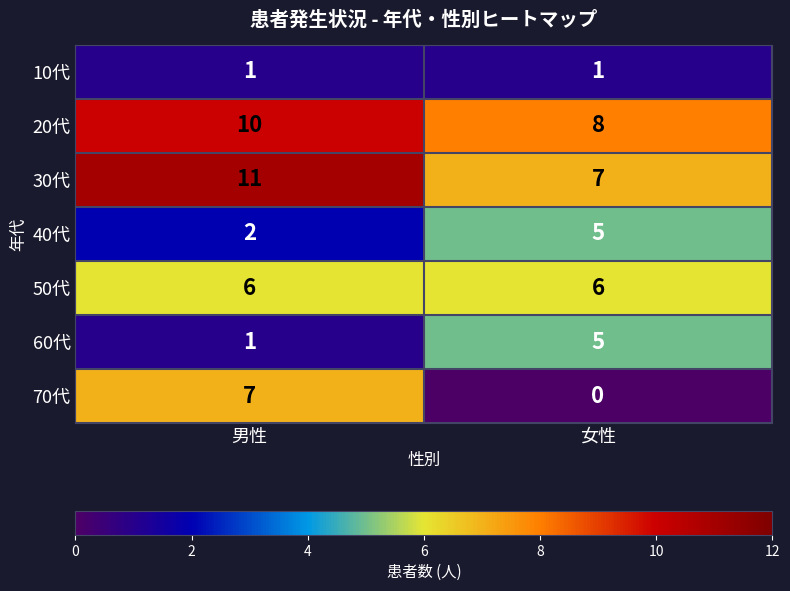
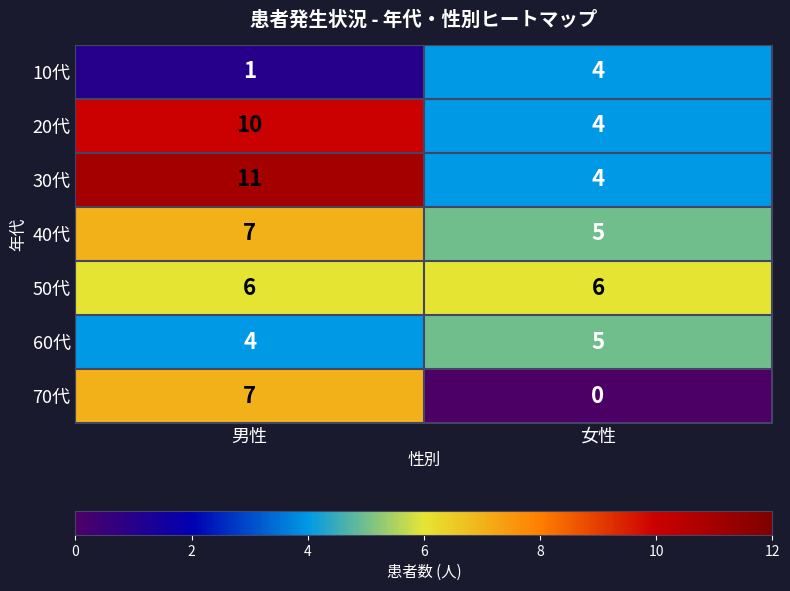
  {
    "10代": {
      "男性": 1,
-     "女性": 1
+     "女性": 4
    },
    "20代": {
      "男性": 10,
-     "女性": 8
+     "女性": 4
    },
    "30代": {
      "男性": 11,
-     "女性": 7
+     "女性": 4
    },
    "40代": {
-     "男性": 2,
+     "男性": 7,
      "女性": 5
    },
    "50代": {
      "男性": 6,
      "女性": 6
    },
    "60代": {
-     "男性": 1,
+     "男性": 4,
      "女性": 5
    },
    "70代": {
      "男性": 7,
      "女性": 0
    }
  }
